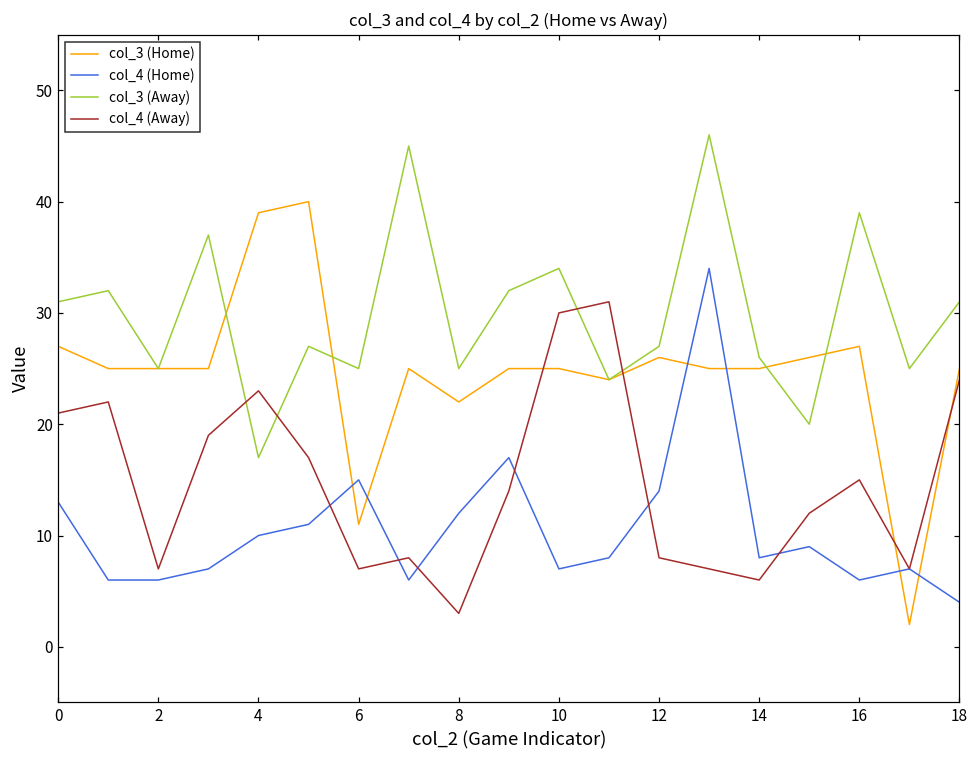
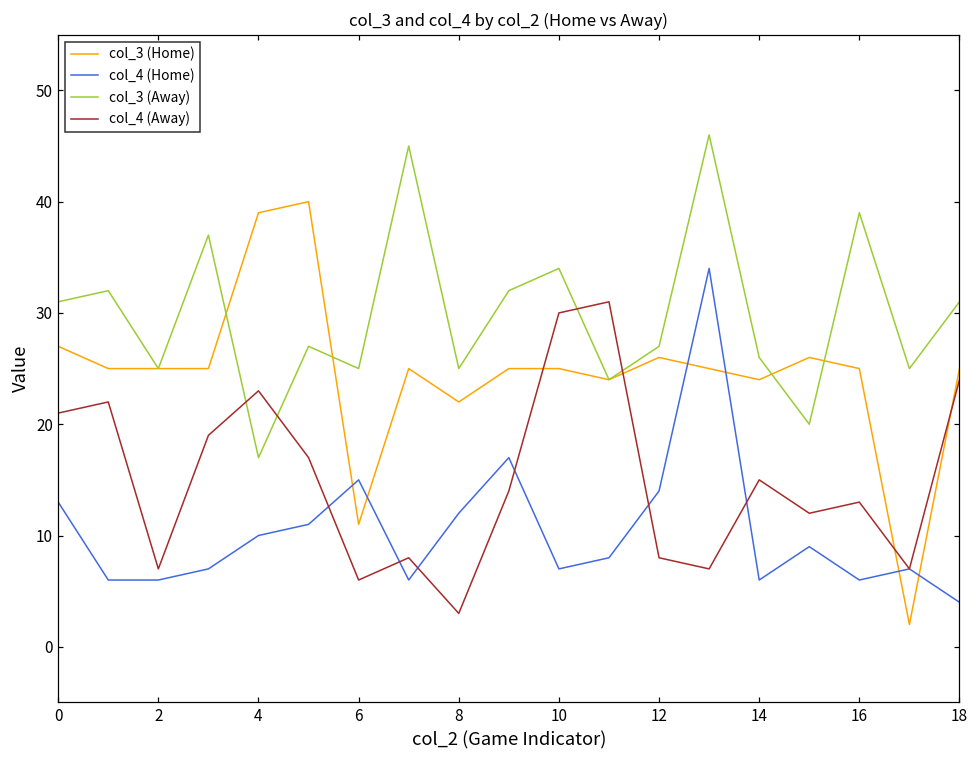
  {
    "col_3 (Home)": {
      "0": 27,
      "4": 39,
      "6": 11,
      "8": 22,
      "10": 25,
      "12": 26,
-     "14": 25,
-     "16": 27,
+     "14": 24,
+     "16": 25,
      "18": 25
    },
    "col_4 (Home)": {
      "0": 13,
      "2": 6,
      "4": 10,
      "6": 15,
      "8": 12,
      "10": 7,
      "12": 14,
-     "14": 8,
+     "14": 6,
      "16": 6,
      "18": 4
    },
    "col_3 (Away)": {
      "0": 31,
      "4": 17,
      "6": 25,
      "8": 25,
      "10": 34,
      "12": 27,
      "14": 26,
      "16": 39,
      "18": 31
    },
    "col_4 (Away)": {
      "0": 21,
      "2": 7,
      "4": 23,
-     "6": 7,
+     "6": 6,
      "8": 3,
      "10": 30,
      "12": 8,
-     "14": 6,
-     "16": 15,
+     "14": 15,
+     "16": 13,
      "18": 24
    }
  }
